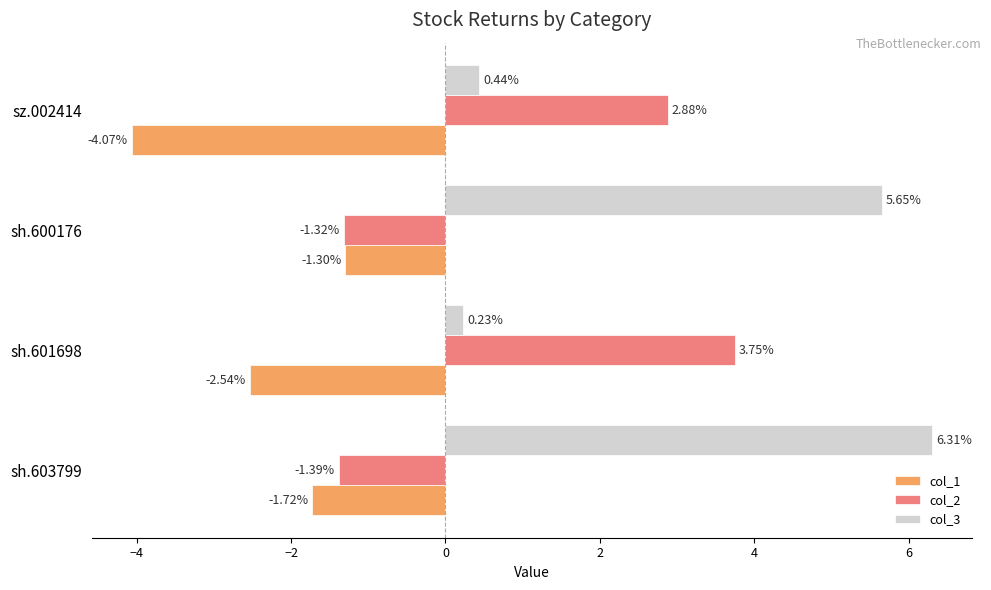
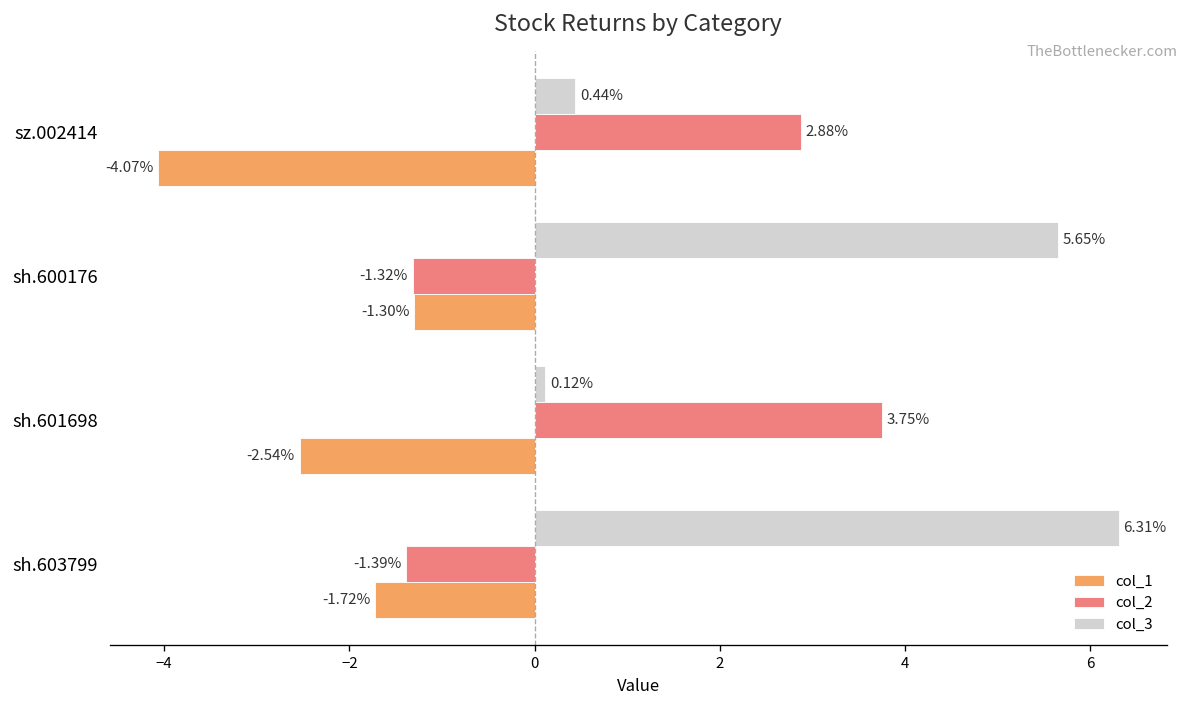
  {
    "col_3": {
      "sz.002414": "0.44%",
      "sh.600176": "5.65%",
-     "sh.601698": "0.23%",
+     "sh.601698": "0.12%",
      "sh.603799": "6.31%"
    }
  }
